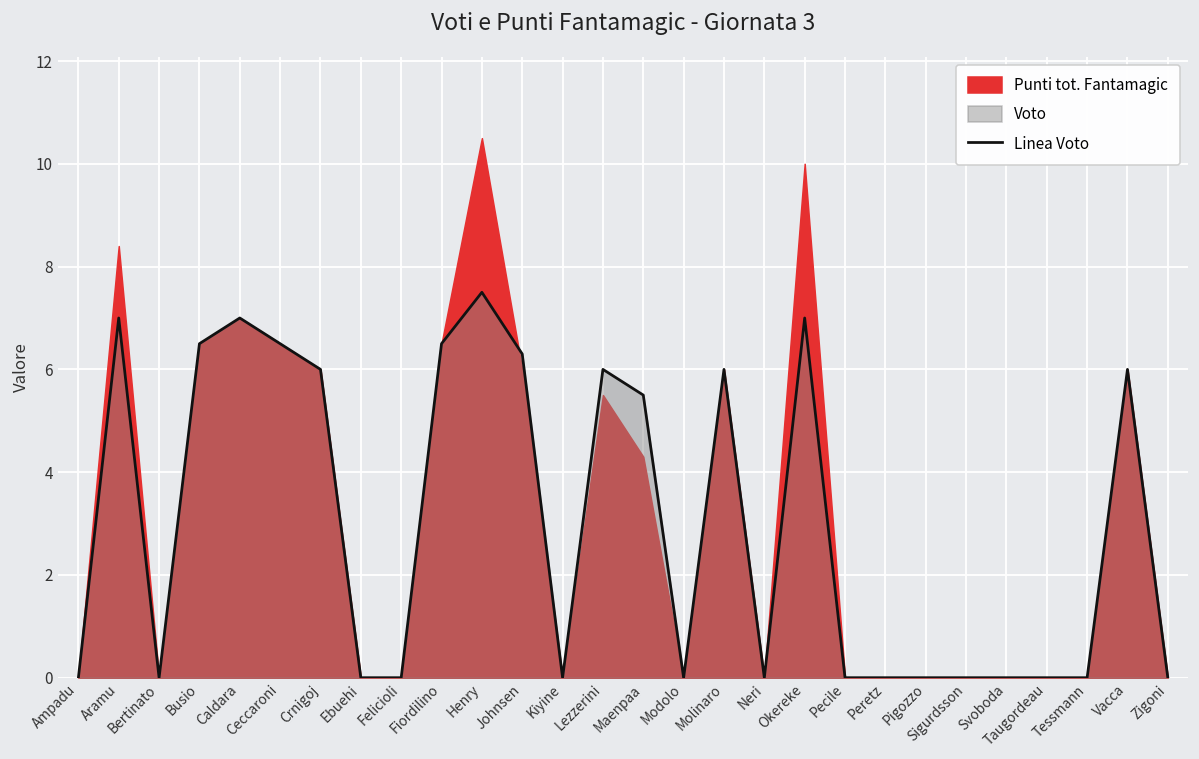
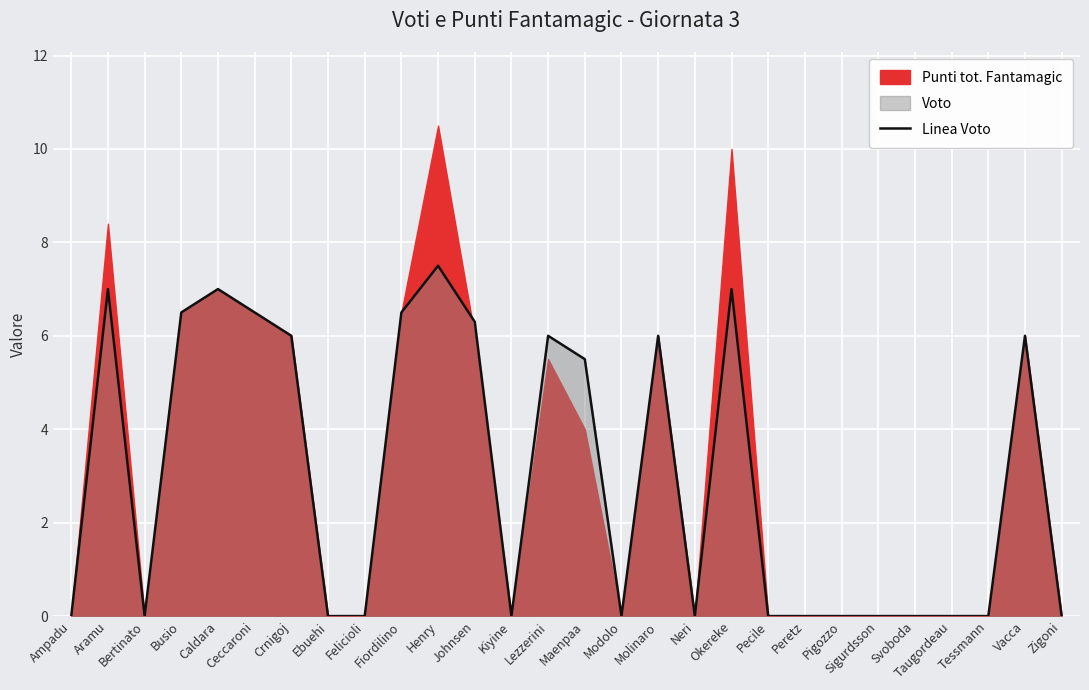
  {
    "Punti tot. Fantamagic": {
      "Aramu": 8.4,
      "Henry": 10.5,
      "Johnsen": 6.0,
      "Lezzerini": 5.5,
-     "Maenpaa": 4.3,
+     "Maenpaa": 4.0,
      "Okereke": 10.0
    },
    "Voto": {
      "Aramu": 7.0,
      "Henry": 7.5,
      "Johnsen": 6.3,
      "Lezzerini": 6.0,
      "Maenpaa": 5.5,
      "Okereke": 7.0
    }
  }
